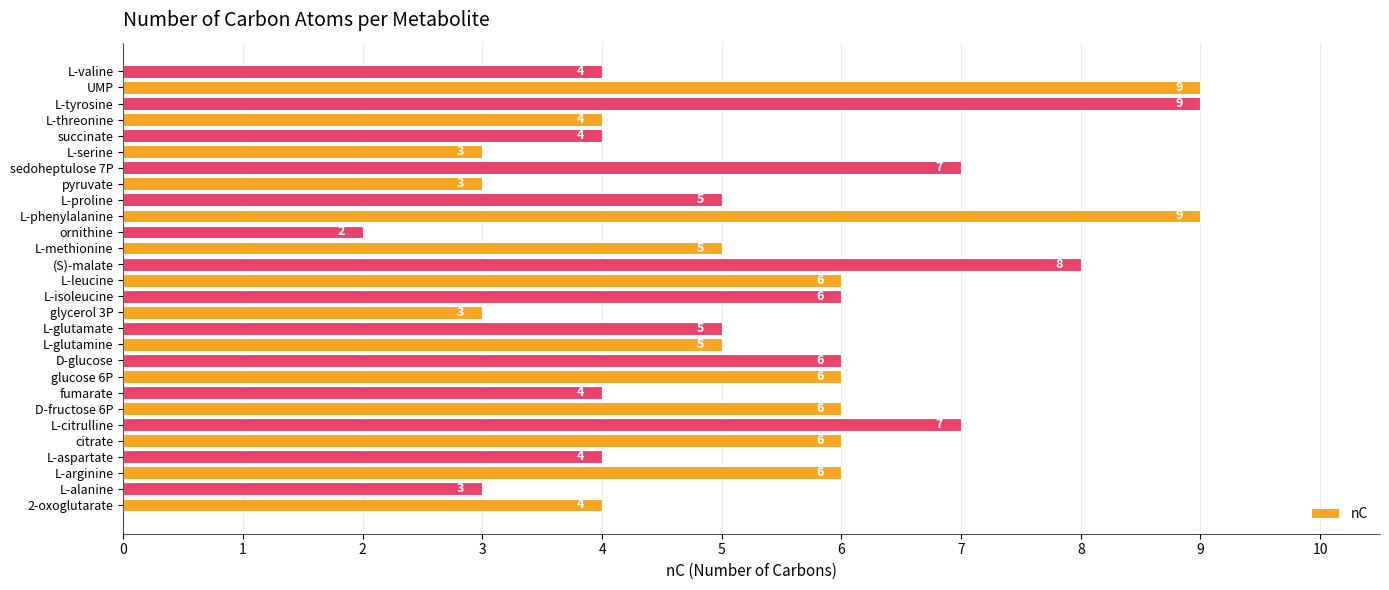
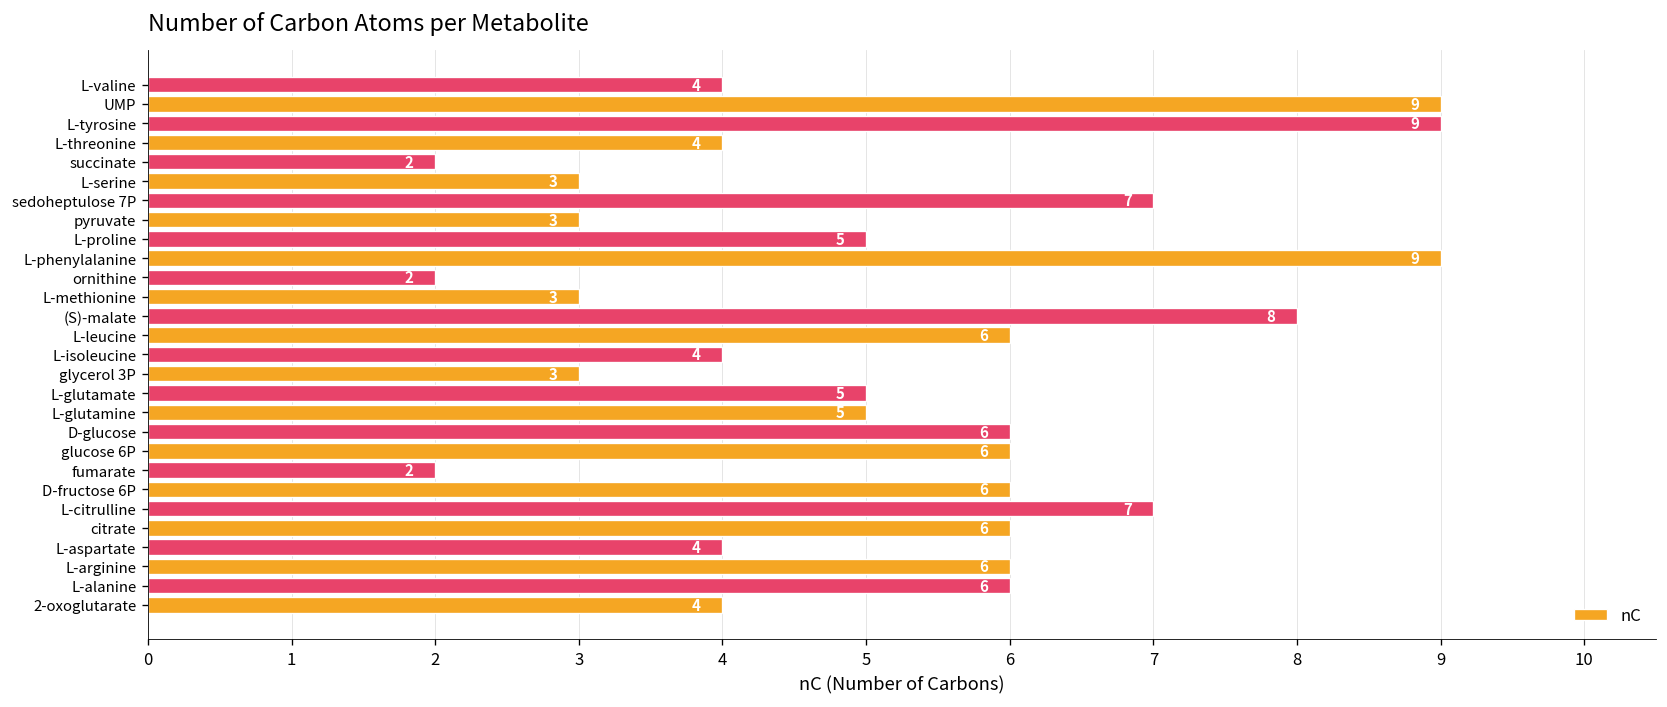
  {
    "L-valine": 4,
    "UMP": 9,
    "L-tyrosine": 9,
    "L-threonine": 4,
-   "succinate": 4,
+   "succinate": 2,
    "L-serine": 3,
    "sedoheptulose 7P": 7,
    "pyruvate": 3,
    "L-proline": 5,
    "L-phenylalanine": 9,
    "ornithine": 2,
-   "L-methionine": 5,
+   "L-methionine": 3,
    "(S)-malate": 8,
    "L-leucine": 6,
-   "L-isoleucine": 6,
+   "L-isoleucine": 4,
    "glycerol 3P": 3,
    "L-glutamate": 5,
    "L-glutamine": 5,
    "D-glucose": 6,
    "glucose 6P": 6,
-   "fumarate": 4,
+   "fumarate": 2,
    "D-fructose 6P": 6,
    "L-citrulline": 7,
    "citrate": 6,
    "L-aspartate": 4,
    "L-arginine": 6,
-   "L-alanine": 3,
+   "L-alanine": 6,
    "2-oxoglutarate": 4
  }
